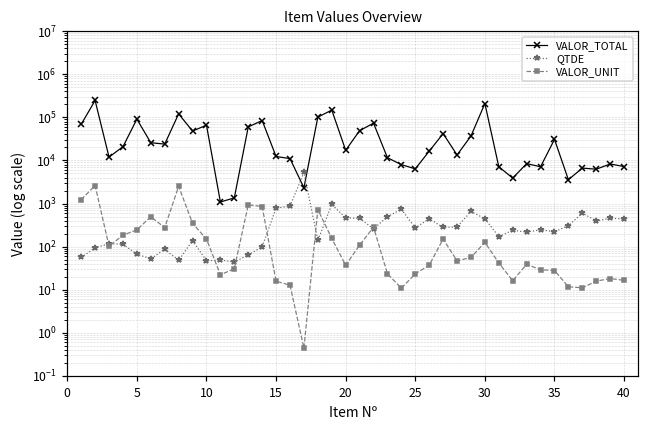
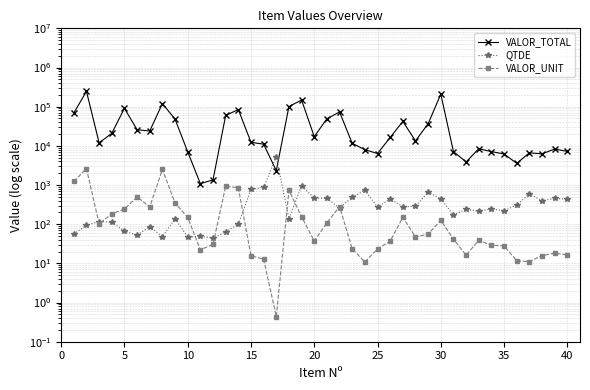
  {
    "VALOR_TOTAL": {
      "5": 90000,
-     "10": 70000,
+     "10": 7000,
      "15": 12000,
      "20": 20000,
      "25": 6000,
      "30": 200000,
-     "35": 30000,
+     "35": 6000,
      "40": 7000
    }
  }
